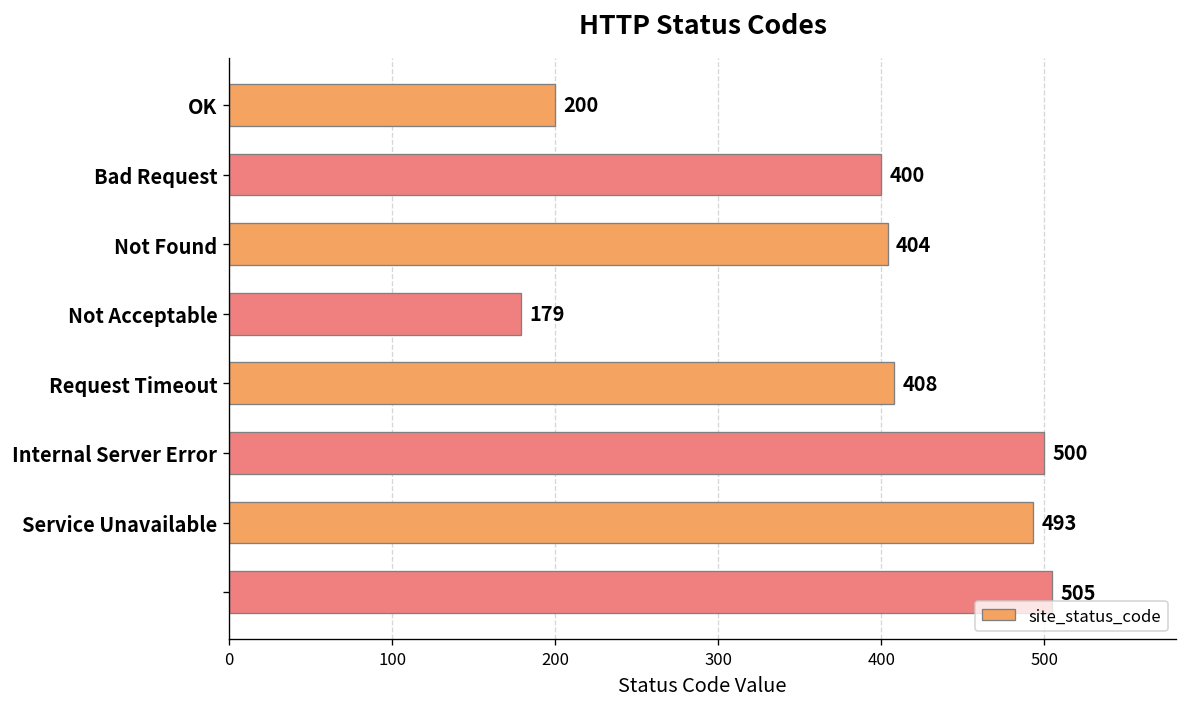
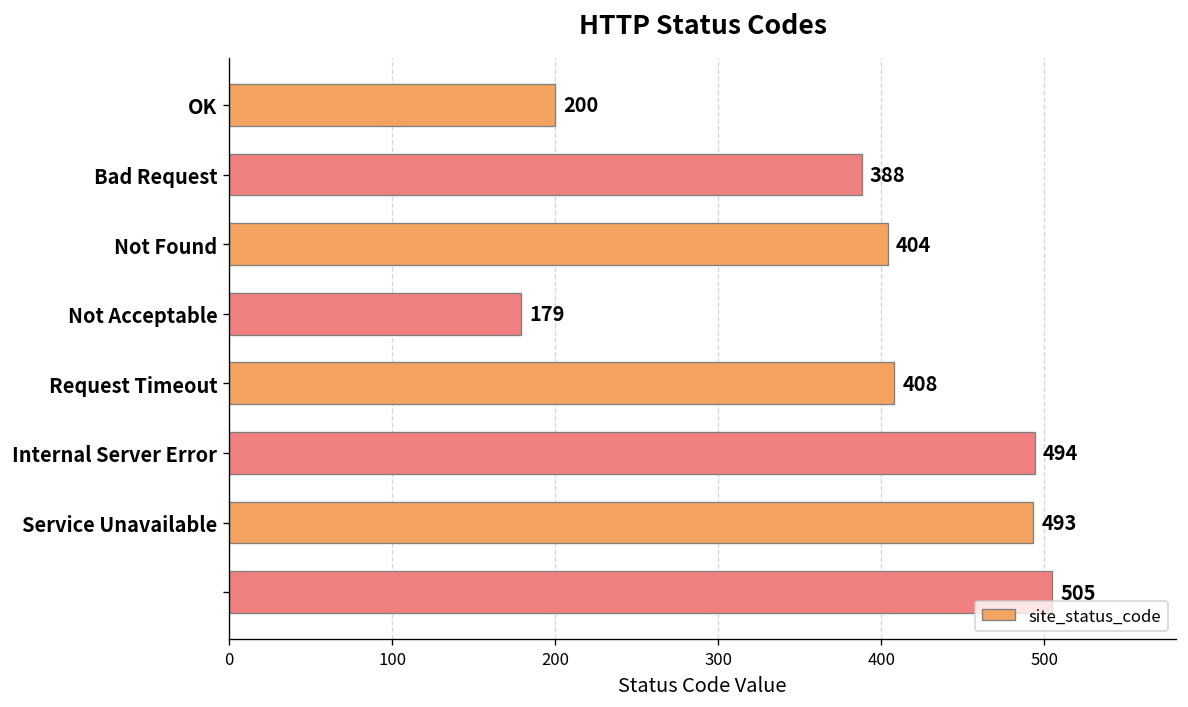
  {
    "OK": 200,
-   "Bad Request": 400,
+   "Bad Request": 388,
    "Not Found": 404,
    "Not Acceptable": 179,
    "Request Timeout": 408,
-   "Internal Server Error": 500,
+   "Internal Server Error": 494,
    "Service Unavailable": 493
  }
